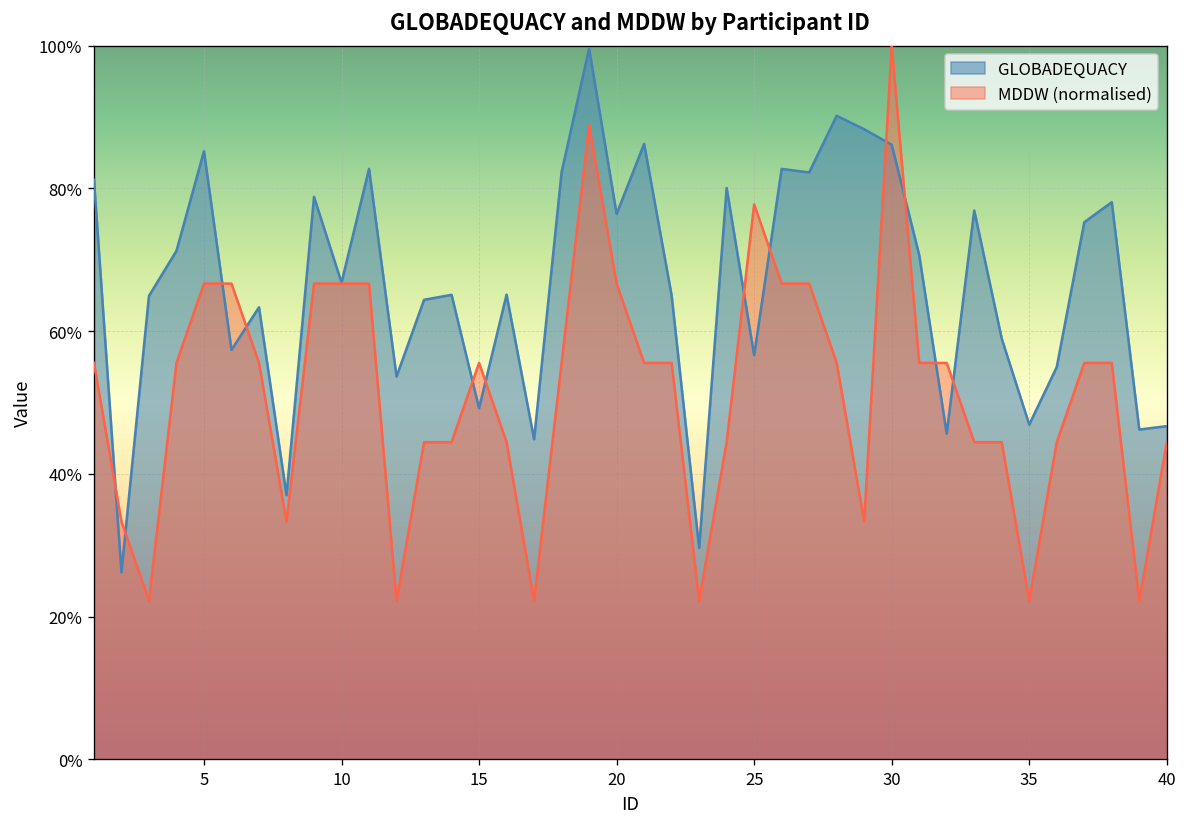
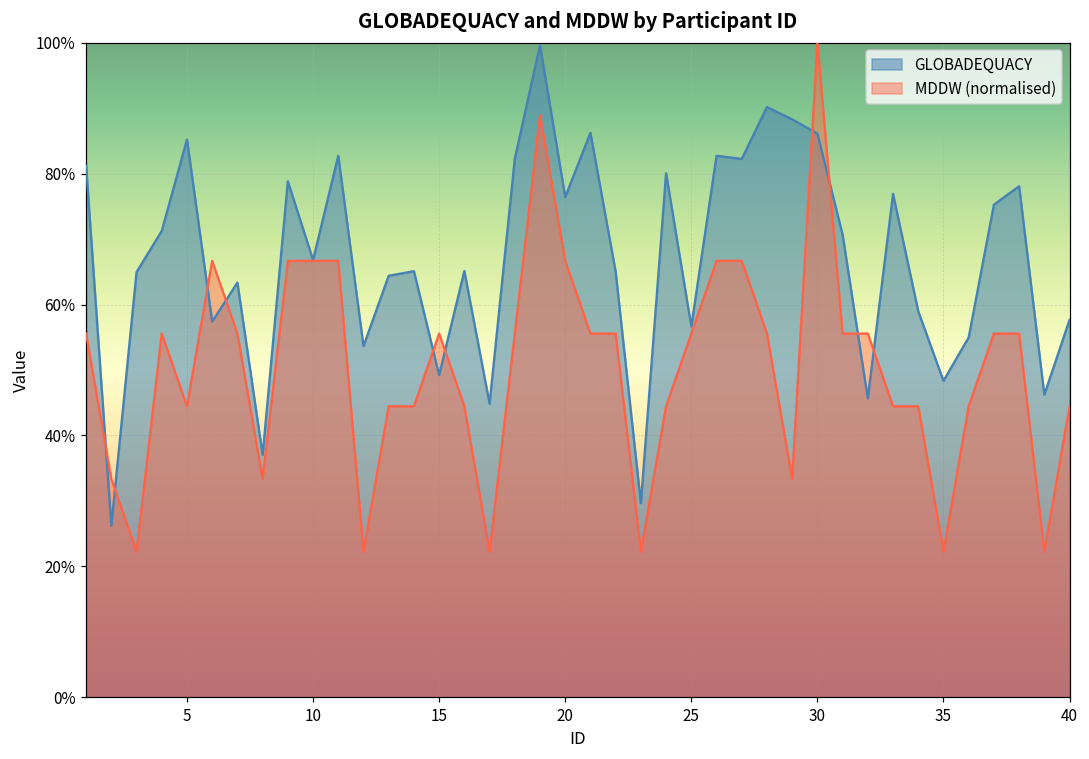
  {
    "GLOBADEQUACY": {
      "5": "85%",
      "15": "49%",
      "20": "76%",
      "25": "57%",
      "30": "86%",
-     "35": "47%",
-     "40": "47%"
+     "35": "48%",
+     "40": "58%"
    },
    "MDDW (normalised)": {
-     "5": "67%",
+     "5": "44%",
      "15": "56%",
      "20": "67%",
-     "25": "78%",
+     "25": "56%",
      "30": "100%",
      "35": "22%",
      "40": "44%"
    }
  }
